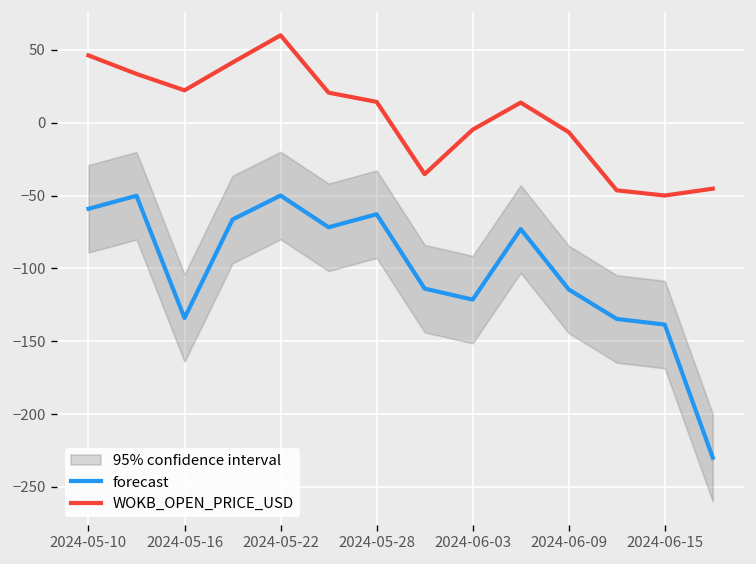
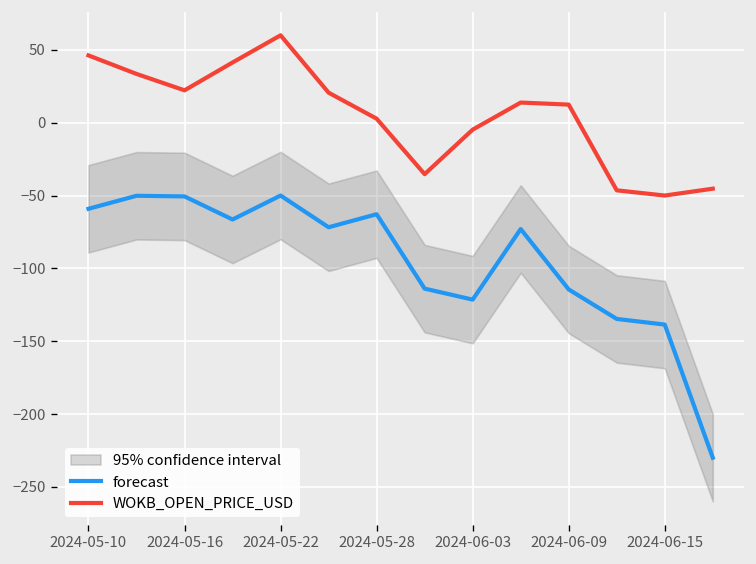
  {
    "forecast": {
      "2024-05-10": -59,
-     "2024-05-16": -134,
+     "2024-05-16": -51,
      "2024-05-22": -50,
      "2024-05-28": -63,
      "2024-06-03": -121,
      "2024-06-09": -114,
      "2024-06-15": -139
    },
    "WOKB_OPEN_PRICE_USD": {
      "2024-05-10": 46,
      "2024-05-16": 22,
      "2024-05-22": 60,
-     "2024-05-28": 14,
+     "2024-05-28": 3,
      "2024-06-03": -5,
-     "2024-06-09": -7,
+     "2024-06-09": 12,
      "2024-06-15": -50
    }
  }
